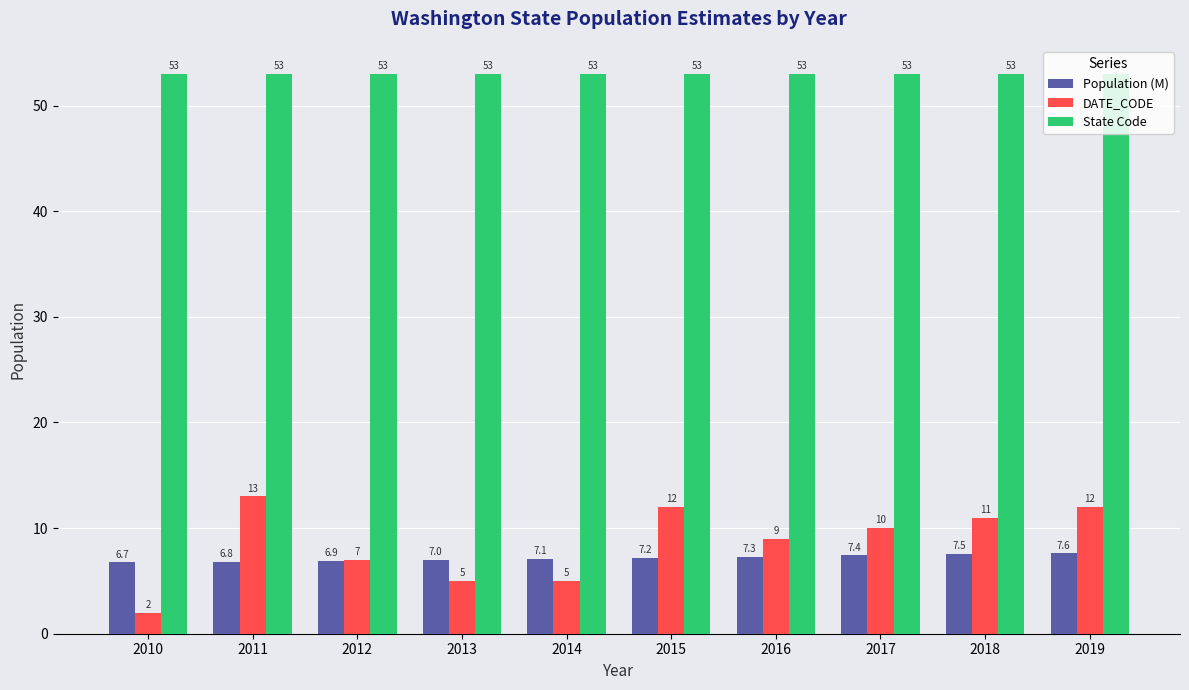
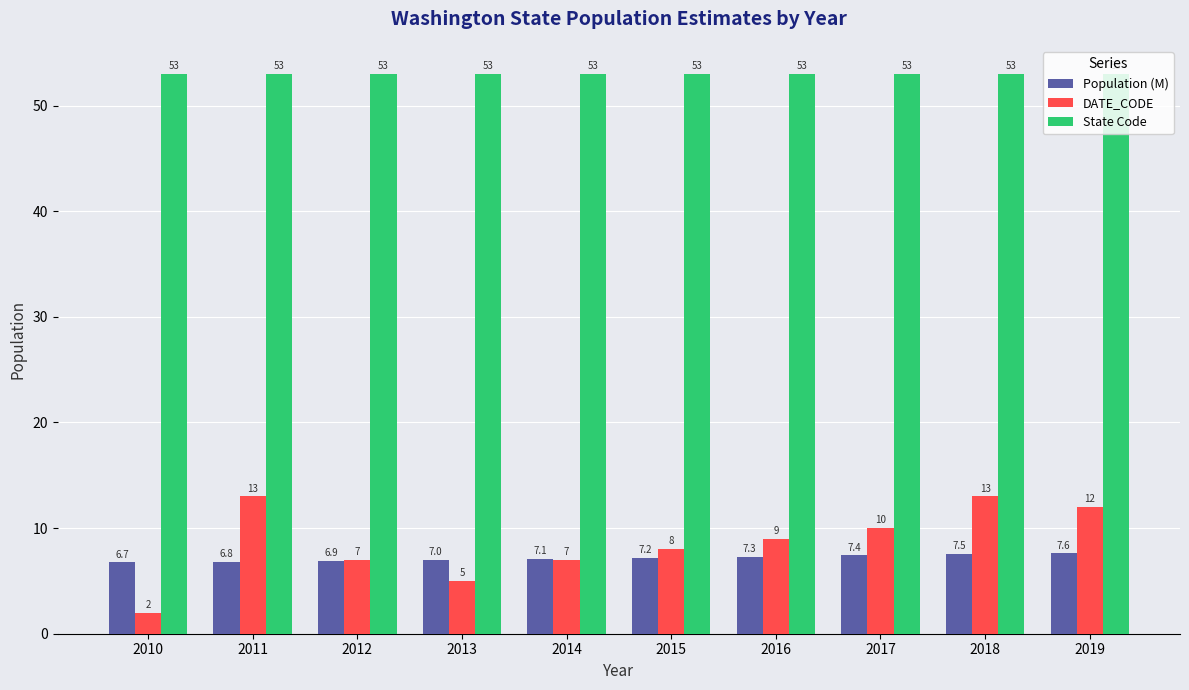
  {
    "Population (M)": {
      "2010": 6.7,
      "2011": 6.8,
      "2012": 6.9,
      "2013": 7.0,
      "2014": 7.1,
      "2015": 7.2,
      "2016": 7.3,
      "2017": 7.4,
      "2018": 7.5,
      "2019": 7.6
    },
    "DATE_CODE": {
      "2010": 2,
      "2011": 13,
      "2012": 7,
      "2013": 5,
-     "2014": 5,
-     "2015": 12,
+     "2014": 7,
+     "2015": 8,
      "2016": 9,
      "2017": 10,
-     "2018": 11,
+     "2018": 13,
      "2019": 12
    },
    "State Code": {
      "2010": 53,
      "2011": 53,
      "2012": 53,
      "2013": 53,
      "2014": 53,
      "2015": 53,
      "2016": 53,
      "2017": 53,
      "2018": 53
    }
  }
